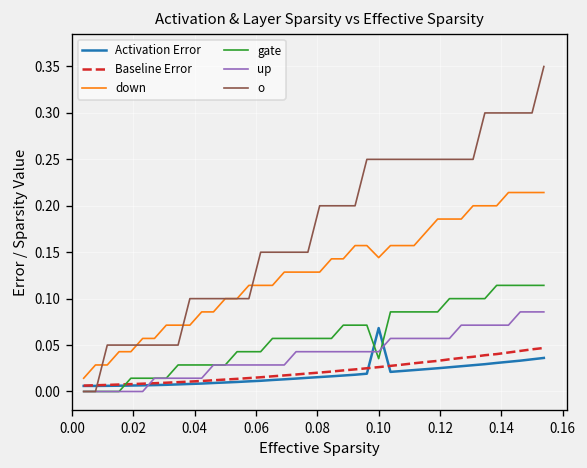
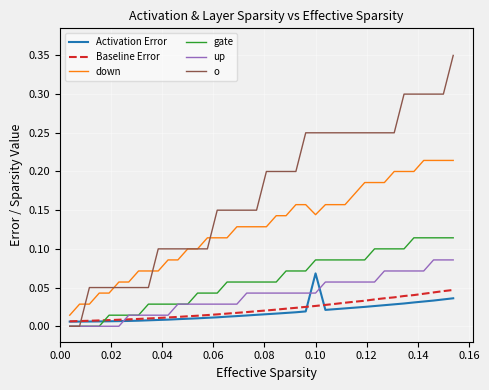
  {
    "Activation Error": {
      "0.10": 0.07
    },
    "Baseline Error": {
      "0.10": 0.03
    },
    "down": {
      "0.10": 0.14
    },
    "gate": {
-     "0.10": 0.04
+     "0.10": 0.09
    },
    "up": {
      "0.10": 0.04
    },
    "o": {
      "0.10": 0.25
    }
  }
